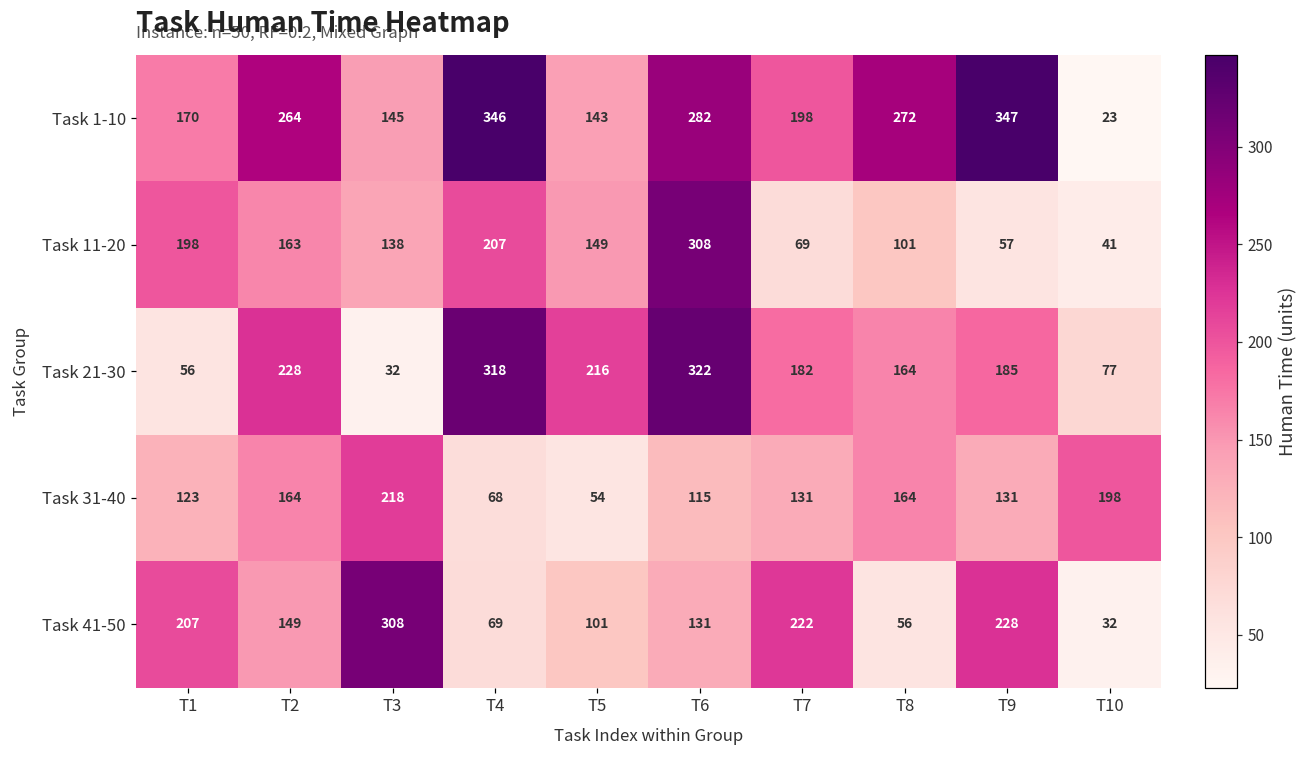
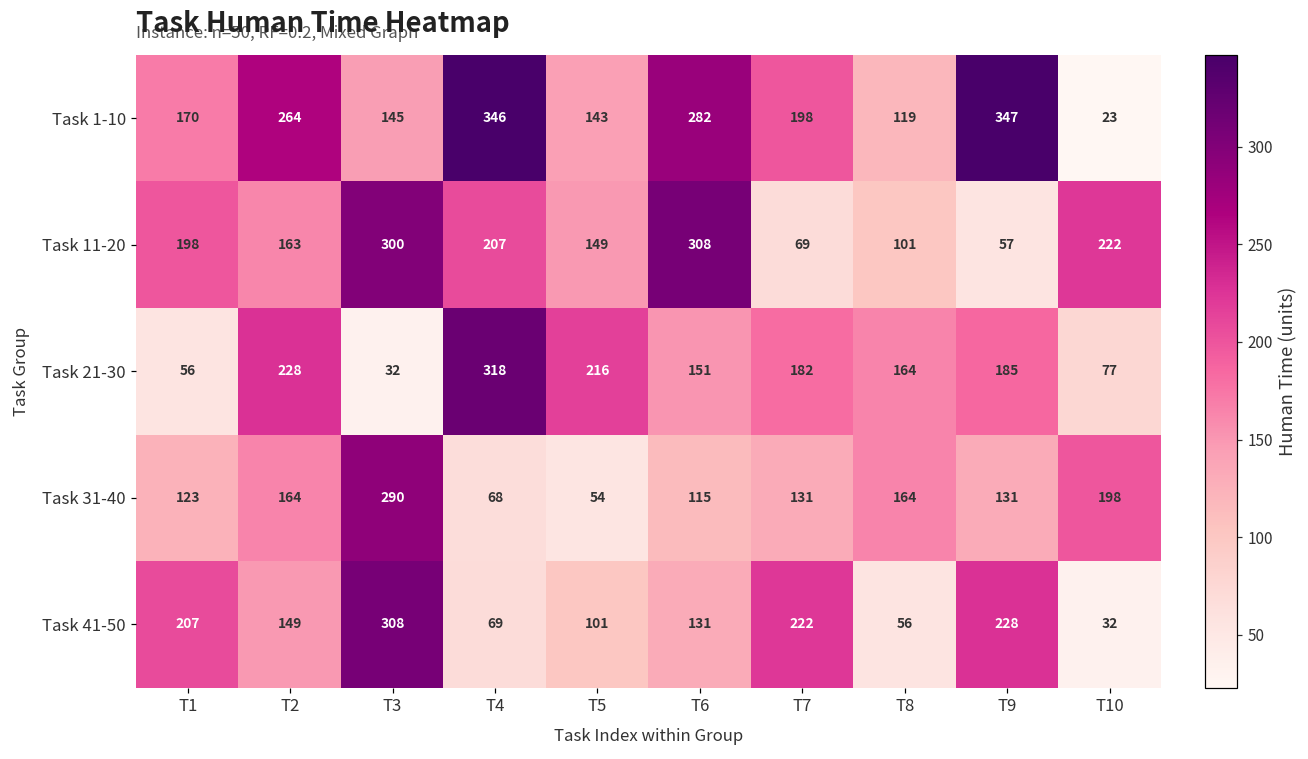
  {
    "Task 1-10": {
      "T1": 170,
      "T2": 264,
      "T3": 145,
      "T4": 346,
      "T5": 143,
      "T6": 282,
      "T7": 198,
-     "T8": 272,
+     "T8": 119,
      "T9": 347,
      "T10": 23
    },
    "Task 11-20": {
      "T1": 198,
      "T2": 163,
-     "T3": 138,
+     "T3": 300,
      "T4": 207,
      "T5": 149,
      "T6": 308,
      "T7": 69,
      "T8": 101,
      "T9": 57,
-     "T10": 41
+     "T10": 222
    },
    "Task 21-30": {
      "T1": 56,
      "T2": 228,
      "T3": 32,
      "T4": 318,
      "T5": 216,
-     "T6": 322,
+     "T6": 151,
      "T7": 182,
      "T8": 164,
      "T9": 185,
      "T10": 77
    },
    "Task 31-40": {
      "T1": 123,
      "T2": 164,
-     "T3": 218,
+     "T3": 290,
      "T4": 68,
      "T5": 54,
      "T6": 115,
      "T7": 131,
      "T8": 164,
      "T9": 131,
      "T10": 198
    },
    "Task 41-50": {
      "T1": 207,
      "T2": 149,
      "T3": 308,
      "T4": 69,
      "T5": 101,
      "T6": 131,
      "T7": 222,
      "T8": 56,
      "T9": 228,
      "T10": 32
    }
  }
